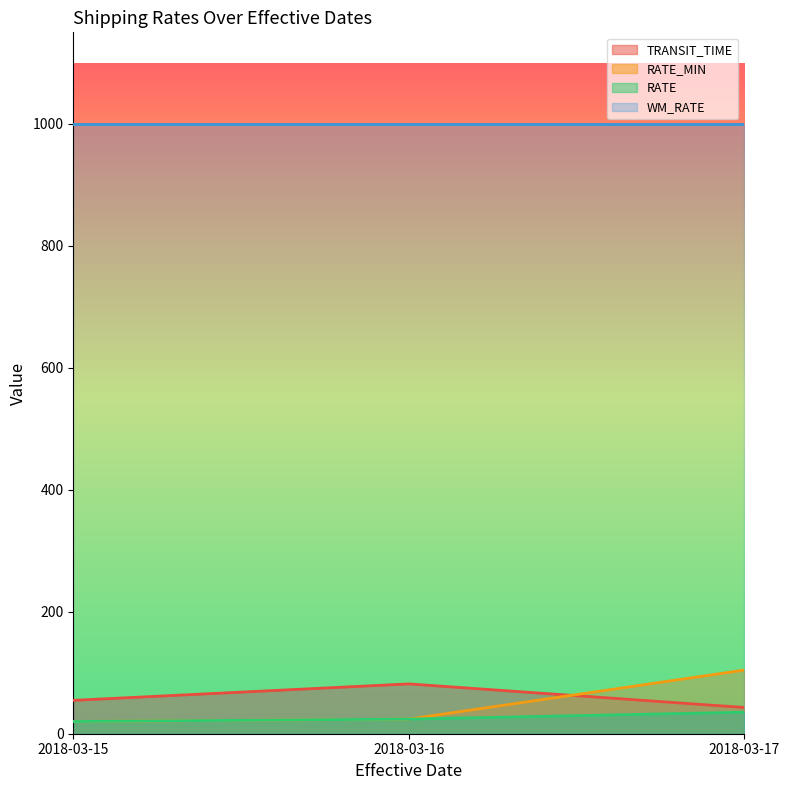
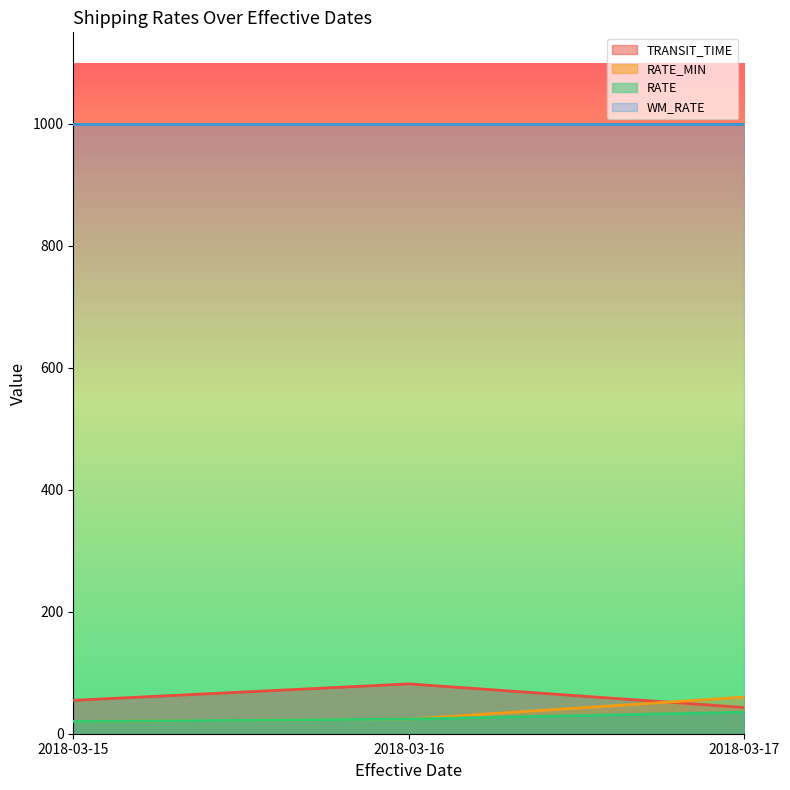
  {
    "TRANSIT_TIME": {
      "2018-03-15": 50,
      "2018-03-16": 80,
      "2018-03-17": 40
    },
    "RATE_MIN": {
-     "2018-03-17": 100
+     "2018-03-17": 60
    },
    "RATE": {
      "2018-03-17": 40
    },
    "WM_RATE": {
      "2018-03-15": 1000,
      "2018-03-16": 1000,
      "2018-03-17": 1000
    }
  }
